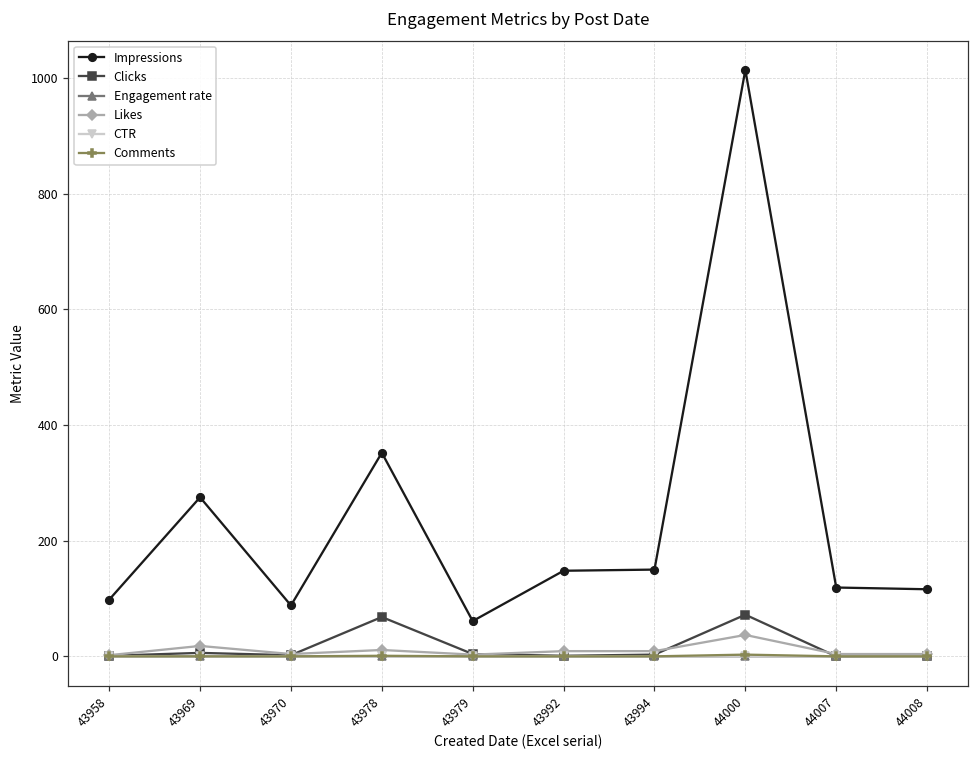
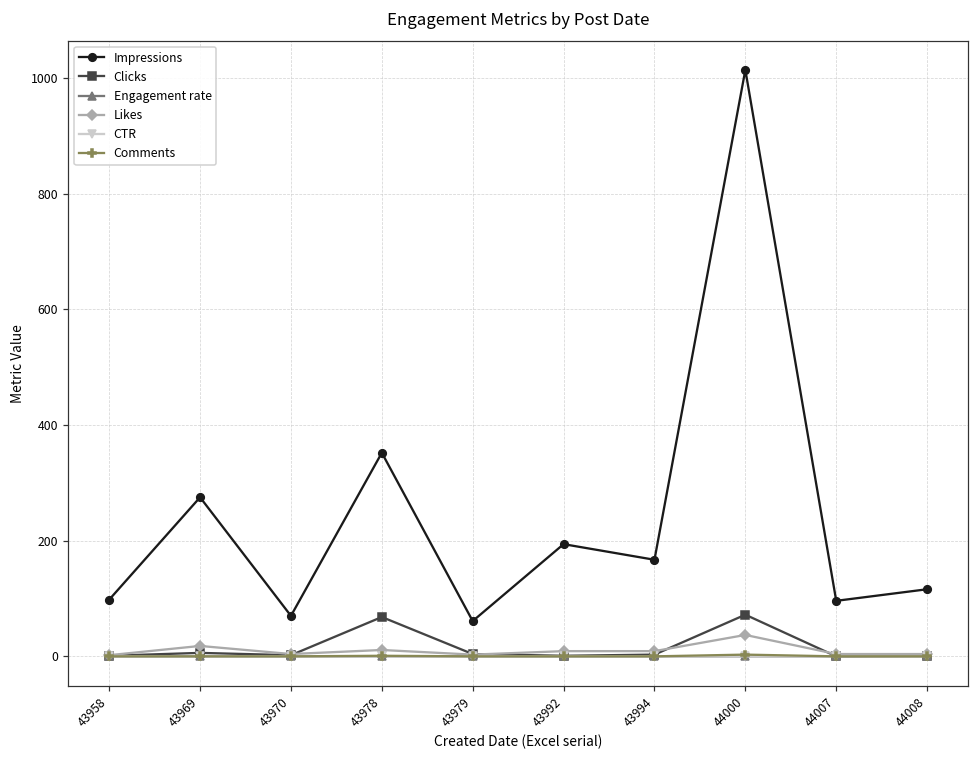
  {
    "Impressions": {
      "43958": 100,
      "43969": 280,
-     "43970": 90,
+     "43970": 70,
      "43978": 350,
      "43979": 60,
-     "43992": 150,
-     "43994": 150,
+     "43992": 190,
+     "43994": 170,
      "44000": 1010,
-     "44007": 120,
+     "44007": 100,
      "44008": 120
    },
    "Clicks": {
      "43969": 10,
      "43978": 70,
      "44000": 70
    }
  }
